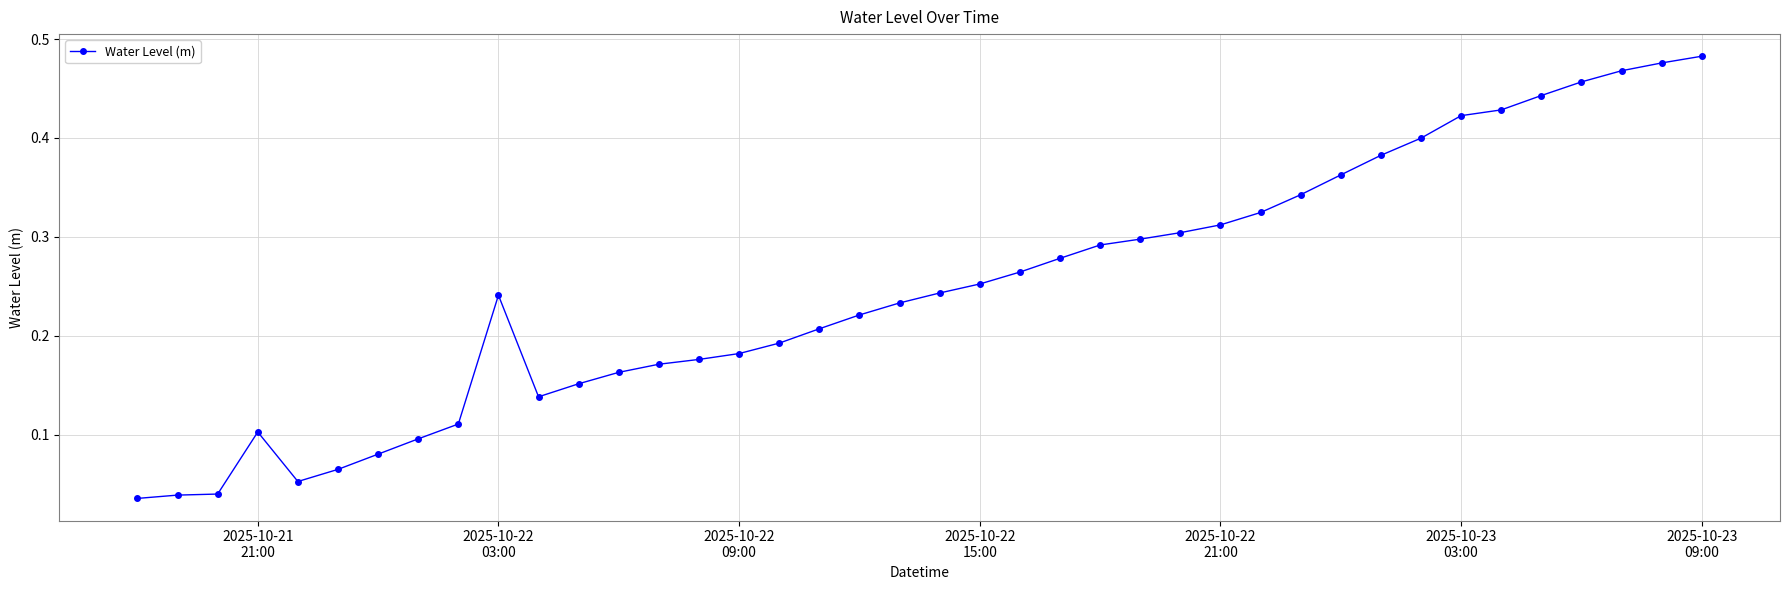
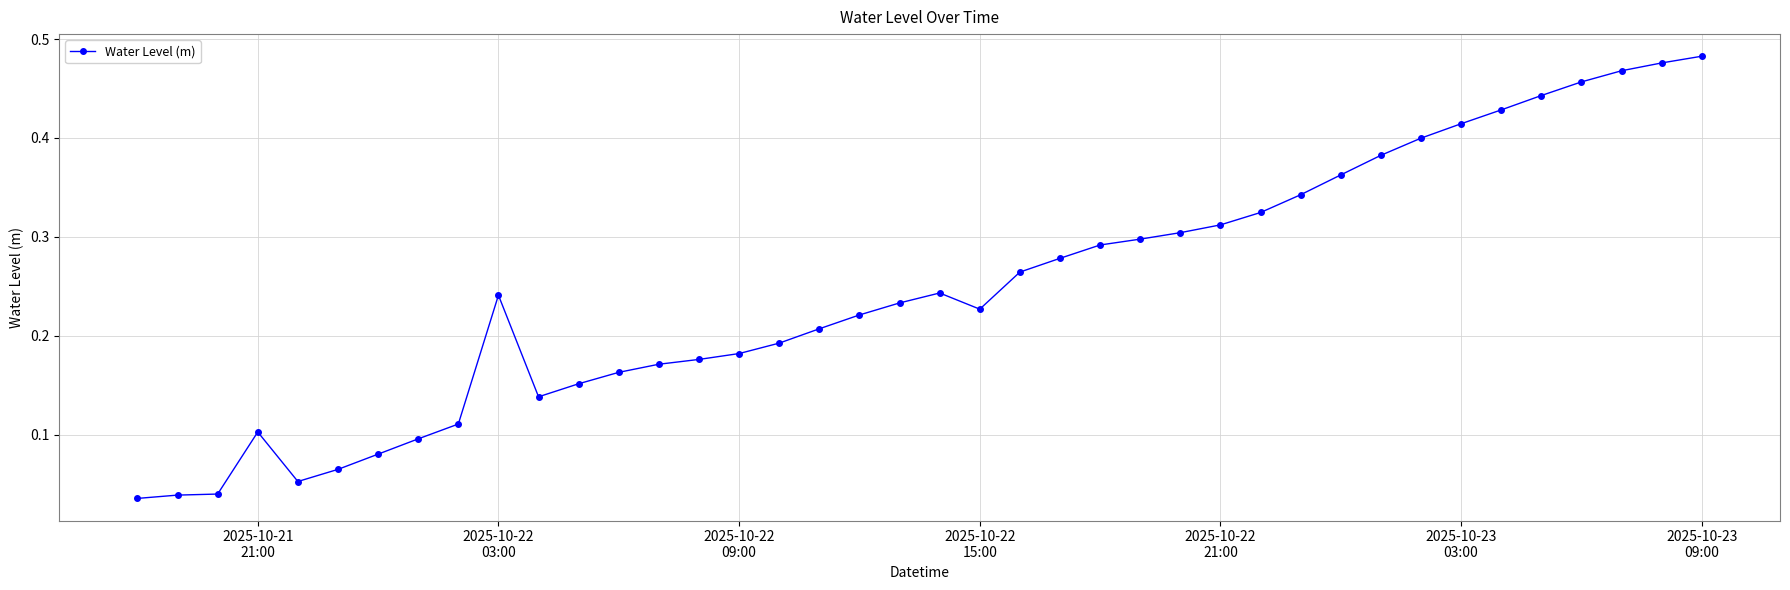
  {
    "2025-10-21 21:00": 0.10,
    "2025-10-22 03:00": 0.24,
    "2025-10-22 09:00": 0.18,
-   "2025-10-22 15:00": 0.25,
+   "2025-10-22 15:00": 0.23,
    "2025-10-22 21:00": 0.31,
-   "2025-10-23 03:00": 0.42,
+   "2025-10-23 03:00": 0.41,
    "2025-10-23 09:00": 0.48
  }
